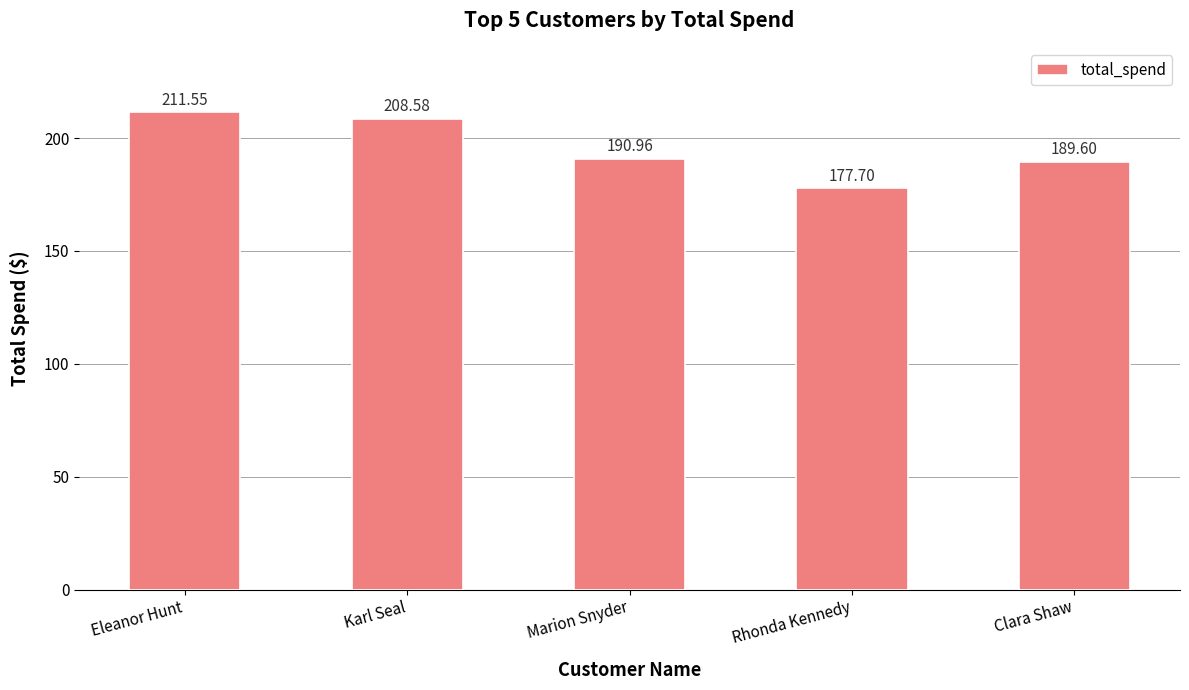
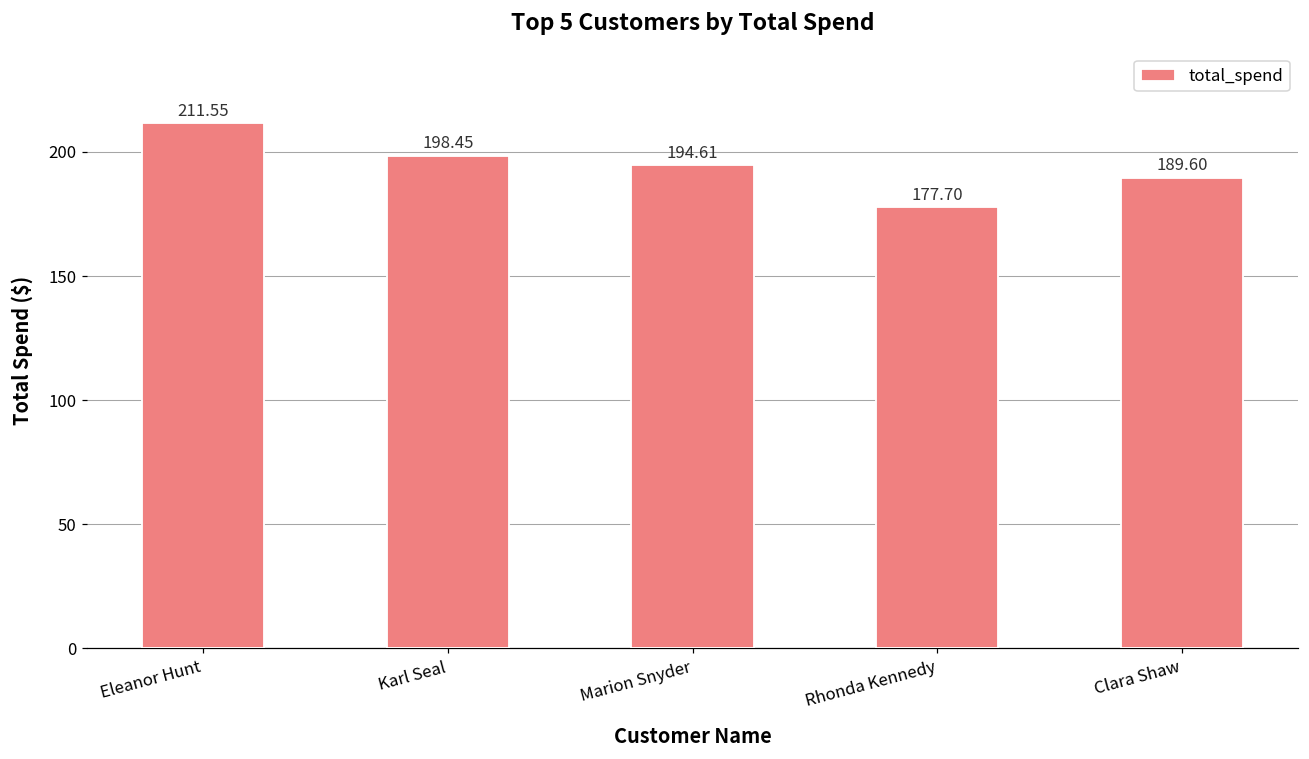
  {
    "Eleanor Hunt": 211.55,
-   "Karl Seal": 208.58,
-   "Marion Snyder": 190.96,
+   "Karl Seal": 198.45,
+   "Marion Snyder": 194.61,
    "Rhonda Kennedy": 177.70,
    "Clara Shaw": 189.60
  }
